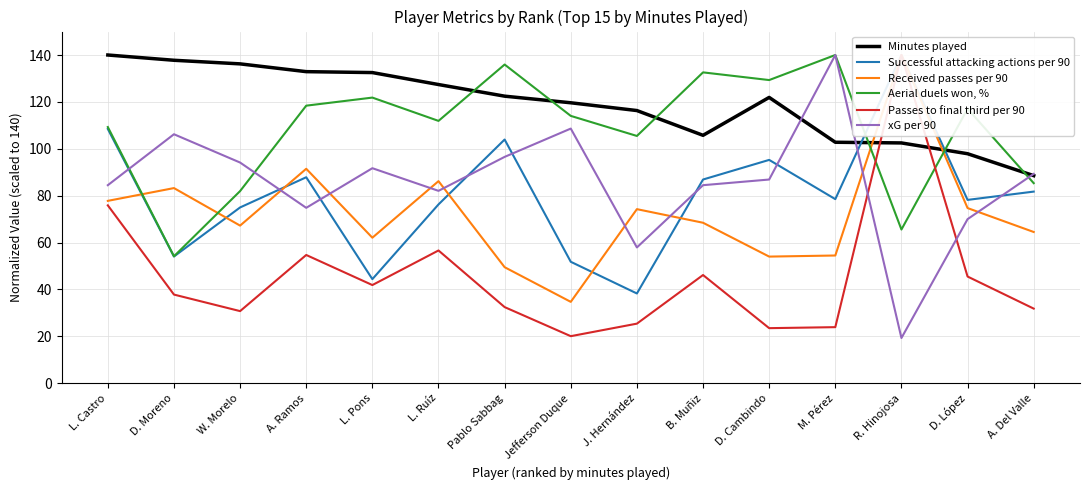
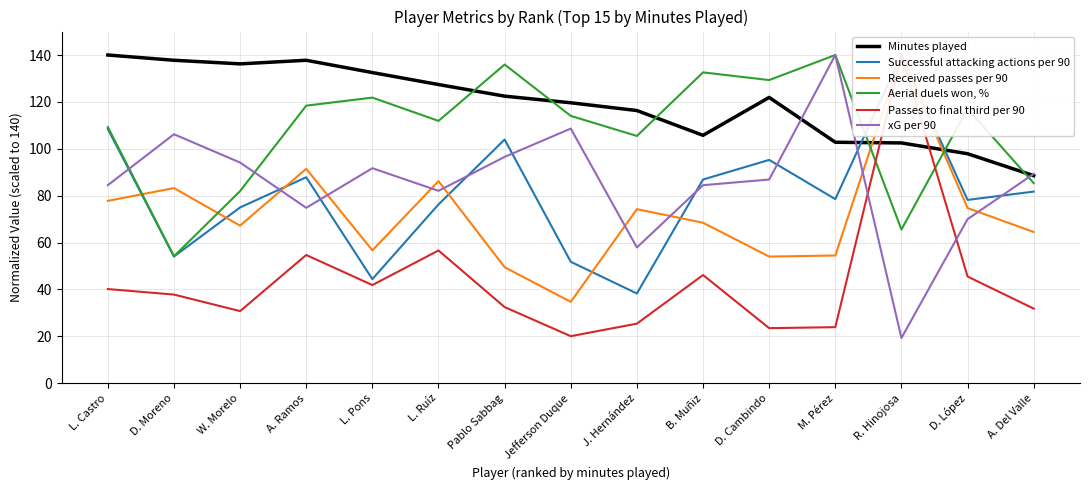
  {
    "Minutes played": {
      "L. Castro": 140,
      "D. Moreno": 138,
      "W. Morelo": 136,
-     "A. Ramos": 133,
+     "A. Ramos": 138,
      "L. Pons": 133,
      "L. Ruíz": 127,
      "Pablo Sabbag": 122,
      "Jefferson Duque": 120,
      "J. Hernández": 116,
      "B. Muñiz": 106,
      "D. Cambindo": 122,
      "M. Pérez": 103,
      "R. Hinojosa": 103,
      "D. López": 98
    },
    "Successful attacking actions per 90": {
      "W. Morelo": 75,
      "A. Ramos": 88,
      "L. Pons": 44,
      "L. Ruíz": 76,
      "Pablo Sabbag": 104,
      "Jefferson Duque": 52,
      "J. Hernández": 38,
      "B. Muñiz": 87,
      "D. Cambindo": 95,
      "M. Pérez": 79,
      "D. López": 78,
      "A. Del Valle": 82
    },
    "Received passes per 90": {
      "L. Castro": 78,
      "D. Moreno": 83,
      "W. Morelo": 67,
      "A. Ramos": 91,
-     "L. Pons": 62,
+     "L. Pons": 57,
      "L. Ruíz": 86,
      "Pablo Sabbag": 50,
      "Jefferson Duque": 35,
      "J. Hernández": 74,
      "B. Muñiz": 68,
      "D. Cambindo": 54,
      "M. Pérez": 54,
      "D. López": 75,
      "A. Del Valle": 65
    },
    "Aerial duels won, %": {
      "W. Morelo": 82,
      "A. Ramos": 118,
      "L. Pons": 122,
      "L. Ruíz": 112,
      "Pablo Sabbag": 136,
      "Jefferson Duque": 114,
      "J. Hernández": 105,
      "B. Muñiz": 133,
      "D. Cambindo": 129,
      "R. Hinojosa": 66,
      "A. Del Valle": 85
    },
    "Passes to final third per 90": {
-     "L. Castro": 76,
+     "L. Castro": 40,
      "D. Moreno": 38,
      "W. Morelo": 31,
      "A. Ramos": 55,
      "L. Pons": 42,
      "L. Ruíz": 57,
      "Pablo Sabbag": 32,
      "Jefferson Duque": 20,
      "J. Hernández": 25,
      "B. Muñiz": 46,
      "D. Cambindo": 24,
      "M. Pérez": 24,
      "D. López": 46,
      "A. Del Valle": 32
    },
    "xG per 90": {
      "L. Castro": 84,
      "D. Moreno": 106,
      "W. Morelo": 94,
      "A. Ramos": 75,
      "L. Pons": 92,
      "L. Ruíz": 82,
      "Pablo Sabbag": 97,
      "Jefferson Duque": 109,
      "J. Hernández": 58,
      "B. Muñiz": 84,
      "D. Cambindo": 87,
      "R. Hinojosa": 19,
      "D. López": 70
    }
  }
